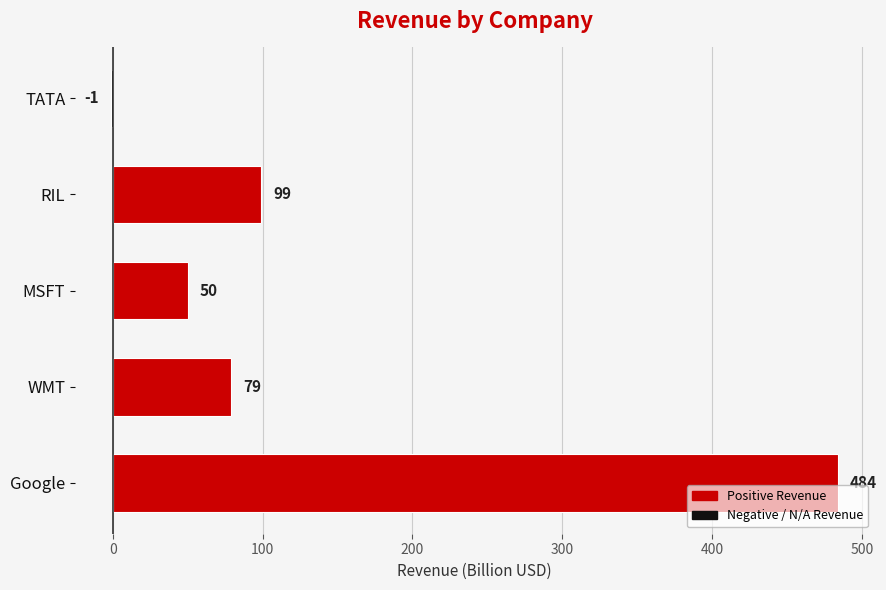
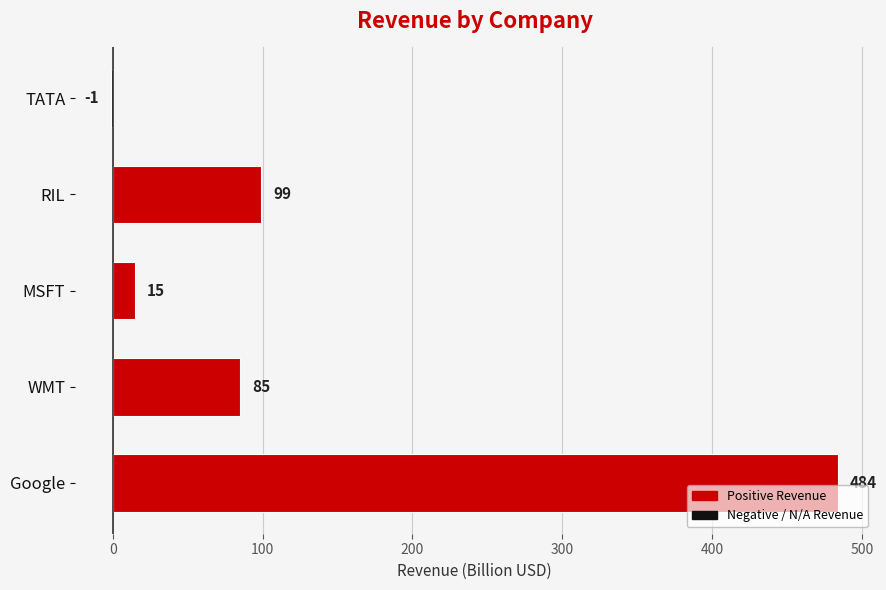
  {
    "TATA": -1,
    "RIL": 99,
-   "MSFT": 50,
-   "WMT": 79
+   "MSFT": 15,
+   "WMT": 85
  }
